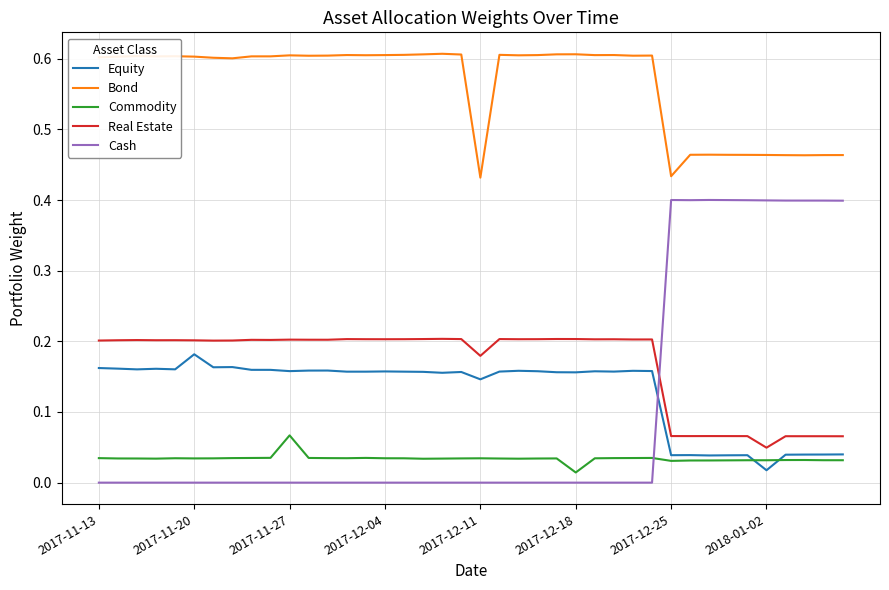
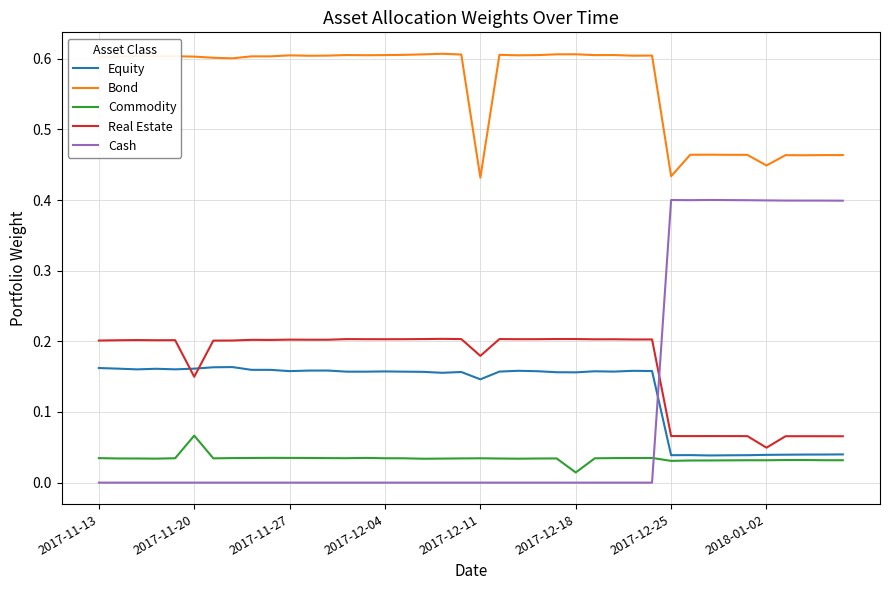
  {
    "Equity": {
      "2017-11-13": 0.16,
-     "2017-11-20": 0.18,
+     "2017-11-20": 0.16,
      "2017-11-27": 0.16,
      "2017-12-04": 0.16,
      "2017-12-11": 0.15,
      "2017-12-18": 0.16,
      "2017-12-25": 0.04,
-     "2018-01-02": 0.02
+     "2018-01-02": 0.04
    },
    "Bond": {
      "2017-11-20": 0.60,
      "2017-11-27": 0.60,
      "2017-12-04": 0.61,
      "2017-12-11": 0.43,
      "2017-12-18": 0.61,
      "2017-12-25": 0.43,
-     "2018-01-02": 0.46
+     "2018-01-02": 0.45
    },
    "Commodity": {
      "2017-11-13": 0.03,
-     "2017-11-20": 0.03,
-     "2017-11-27": 0.07,
+     "2017-11-20": 0.07,
+     "2017-11-27": 0.04,
      "2017-12-04": 0.03,
      "2017-12-11": 0.03,
      "2017-12-18": 0.01,
      "2017-12-25": 0.03,
      "2018-01-02": 0.03
    },
    "Real Estate": {
      "2017-11-13": 0.20,
-     "2017-11-20": 0.20,
+     "2017-11-20": 0.15,
      "2017-11-27": 0.20,
      "2017-12-04": 0.20,
      "2017-12-11": 0.18,
      "2017-12-18": 0.20,
      "2017-12-25": 0.07,
      "2018-01-02": 0.05
    },
    "Cash": {
      "2017-11-13": 0.00,
      "2017-11-20": 0.00,
      "2017-11-27": 0.00,
      "2017-12-04": 0.00,
      "2017-12-11": 0.00,
      "2017-12-18": 0.00,
      "2017-12-25": 0.40,
      "2018-01-02": 0.40
    }
  }
